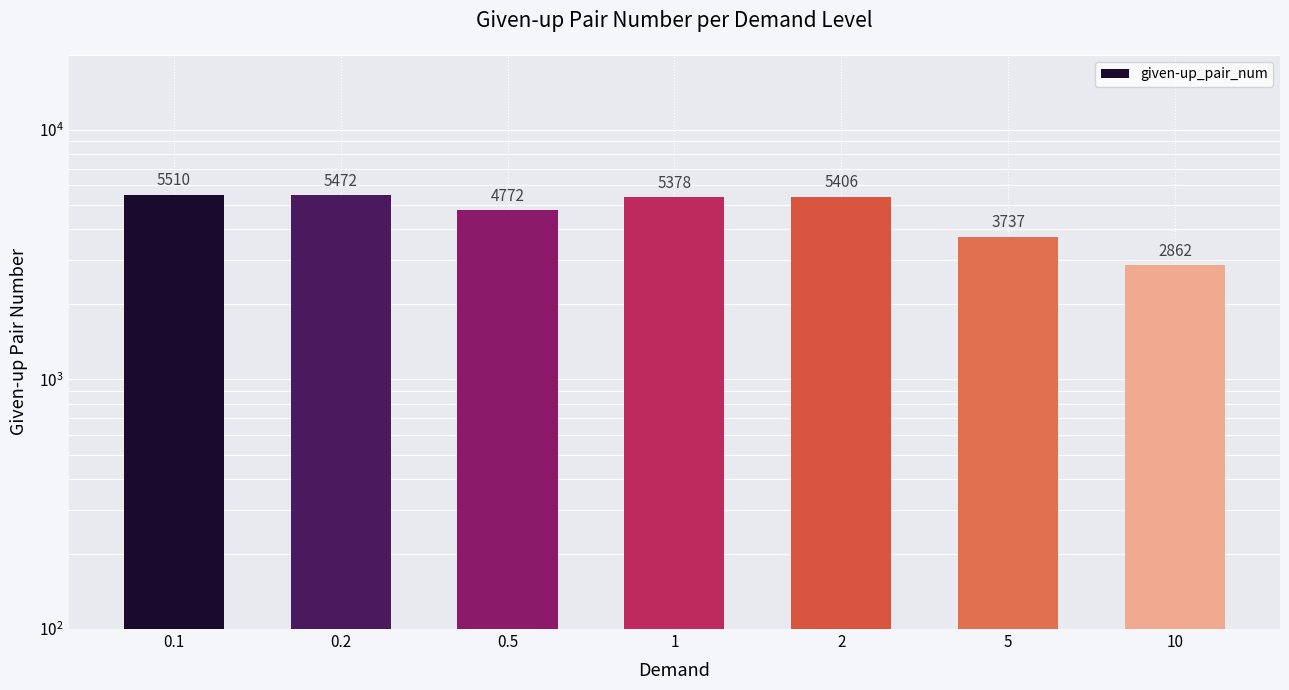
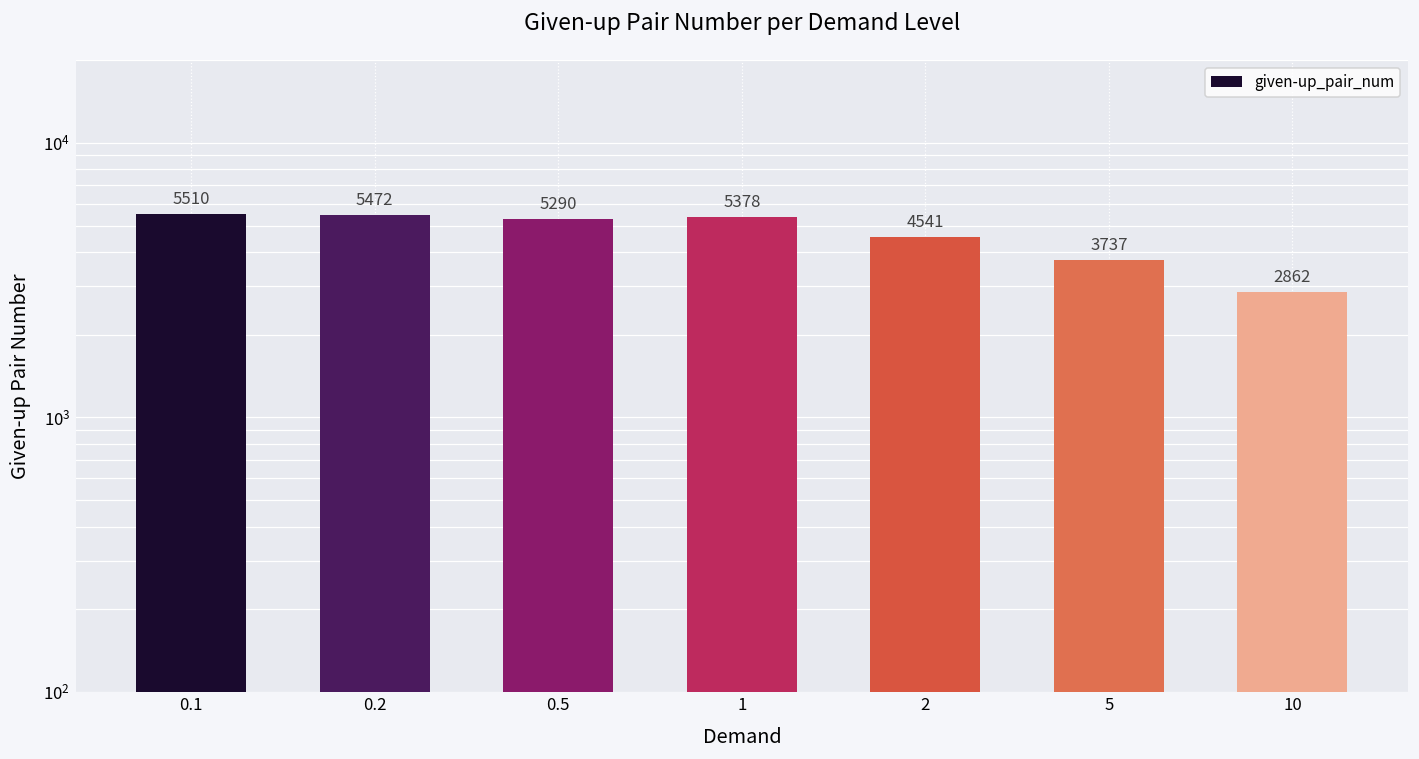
  {
    "0.1": 5510,
    "0.2": 5472,
-   "0.5": 4772,
+   "0.5": 5290,
    "1": 5378,
-   "2": 5406,
+   "2": 4541,
    "5": 3737,
    "10": 2862
  }
